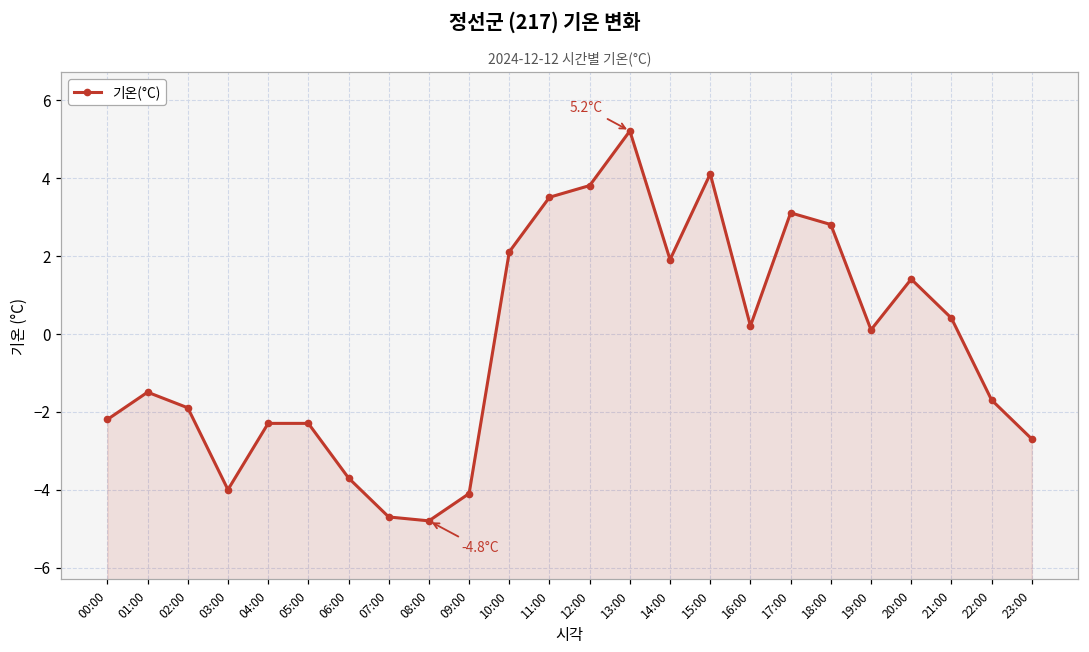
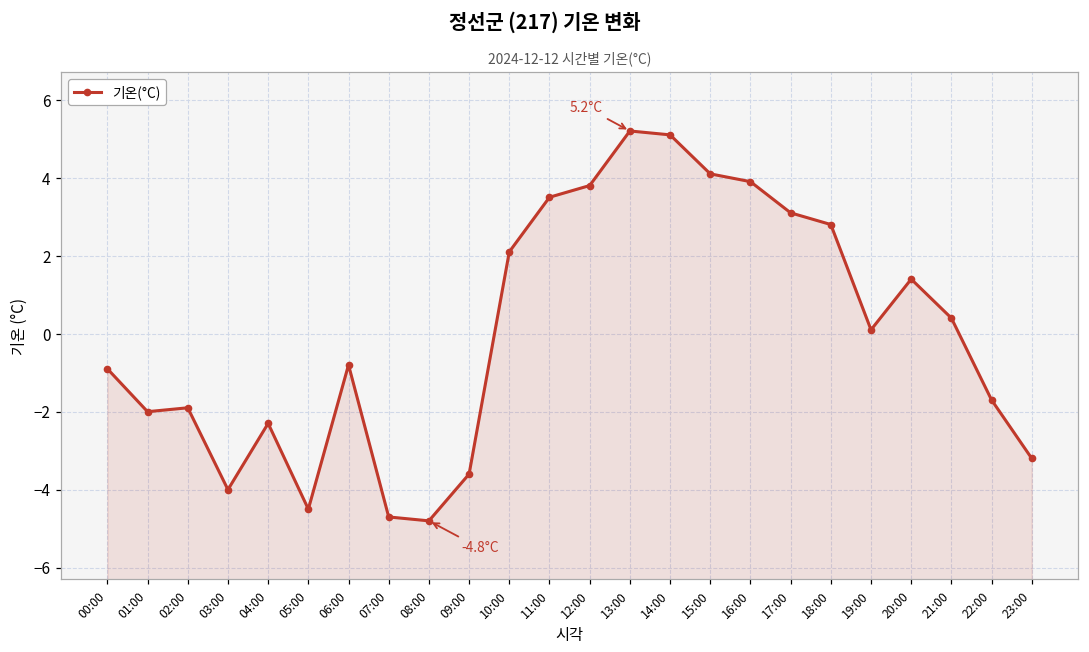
  {
-   "00:00": -2.2,
-   "01:00": -1.5,
+   "00:00": -0.9,
+   "01:00": -2.0,
    "02:00": -1.9,
    "03:00": -4.0,
    "04:00": -2.3,
-   "05:00": -2.3,
-   "06:00": -3.7,
+   "05:00": -4.5,
+   "06:00": -0.8,
    "07:00": -4.7,
-   "09:00": -4.1,
+   "09:00": -3.6,
    "10:00": 2.1,
    "11:00": 3.5,
    "12:00": 3.8,
-   "14:00": 1.9,
+   "14:00": 5.1,
    "15:00": 4.1,
-   "16:00": 0.2,
+   "16:00": 3.9,
    "17:00": 3.1,
    "18:00": 2.8,
    "19:00": 0.1,
    "20:00": 1.4,
    "21:00": 0.4,
    "22:00": -1.7,
-   "23:00": -2.7
+   "23:00": -3.2
  }
